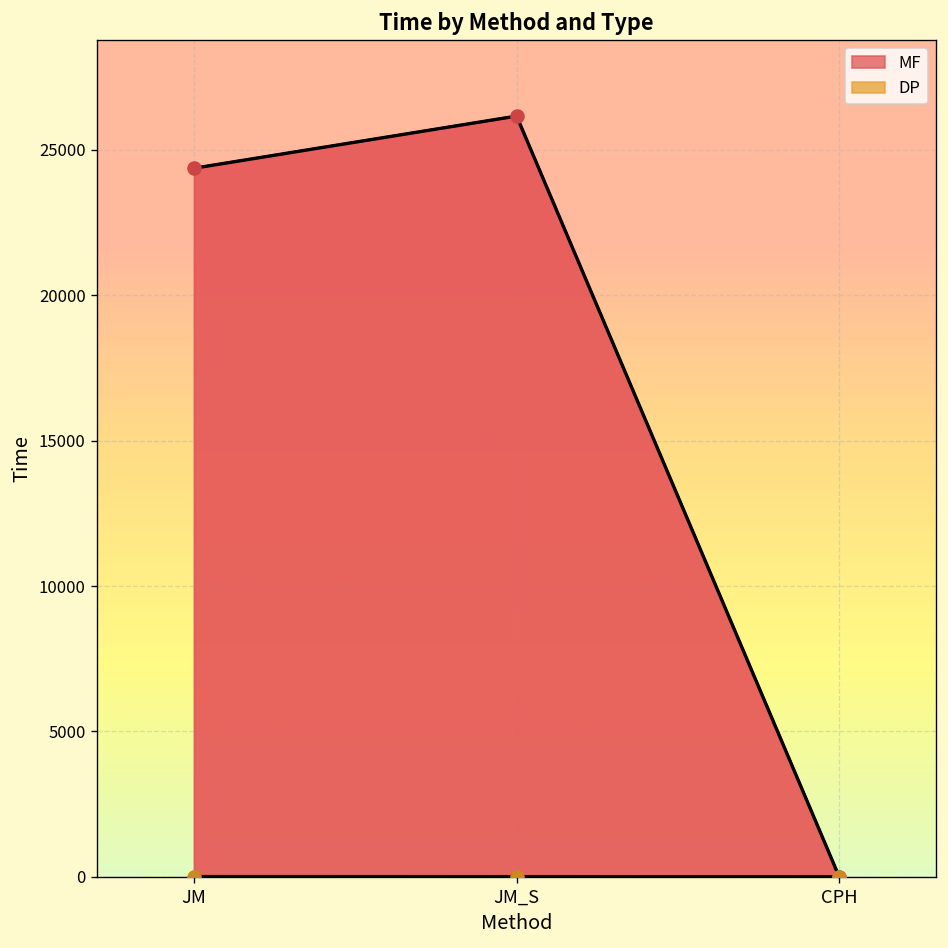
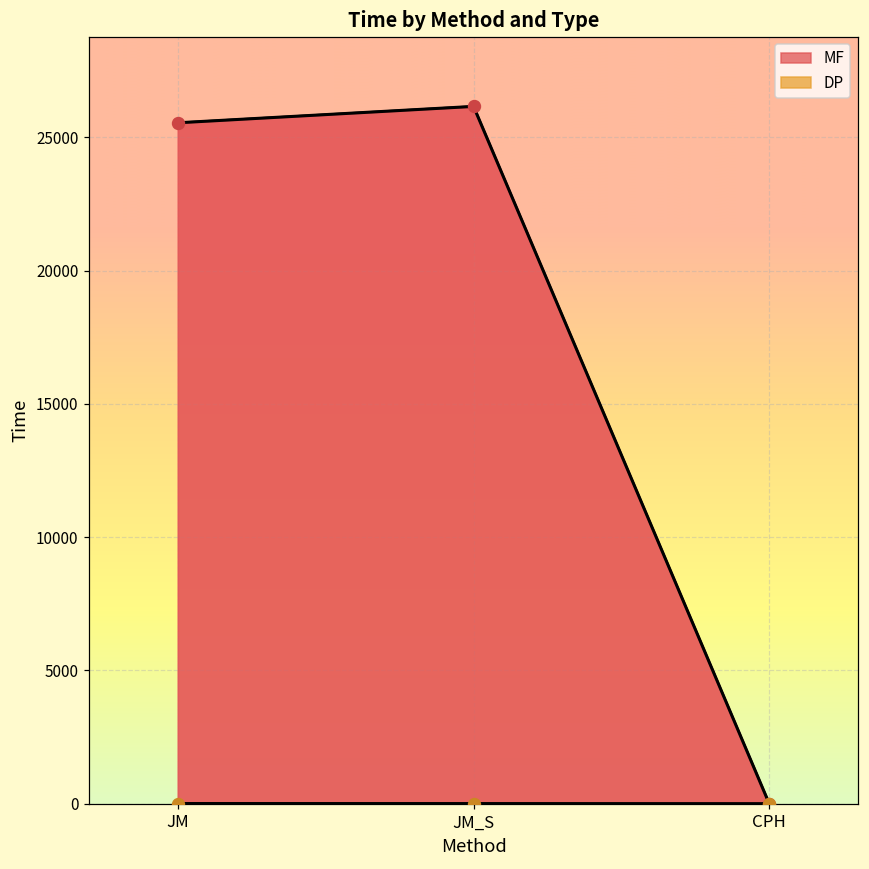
  {
    "MF": {
-     "JM": 24400,
+     "JM": 25500,
      "JM_S": 26200
    }
  }
